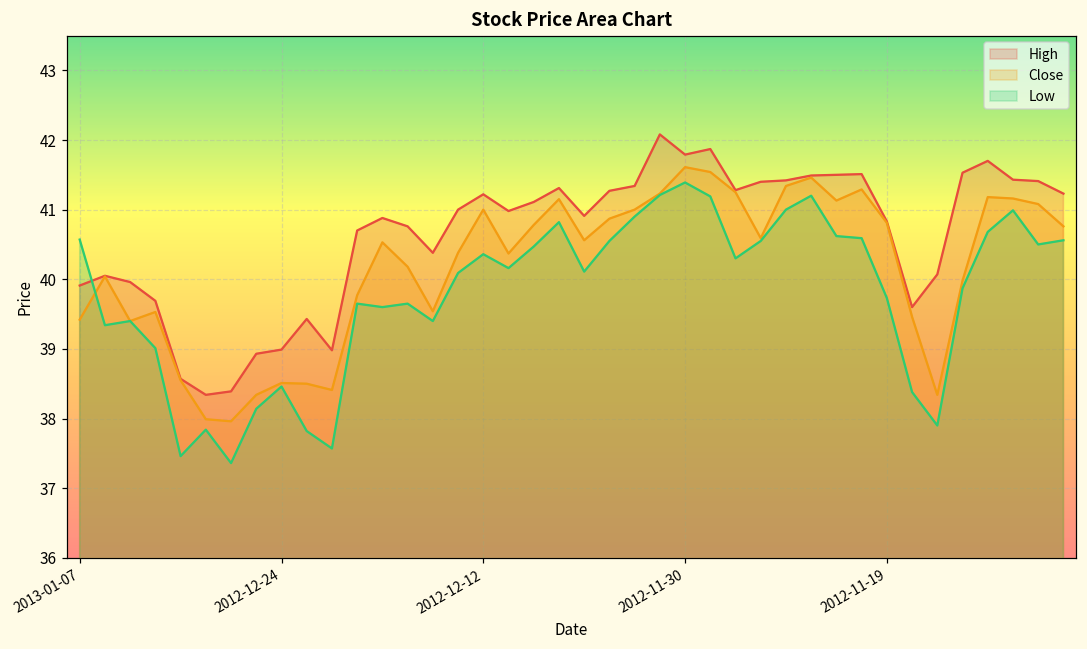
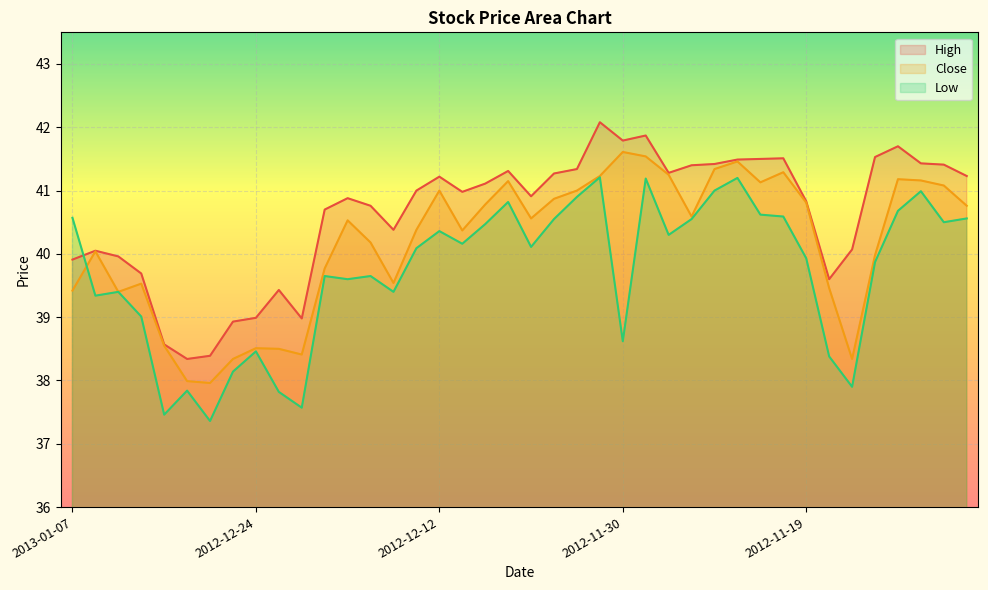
  {
    "Low": {
      "2013-01-07": 40.6,
      "2012-12-24": 38.5,
      "2012-12-12": 40.4,
-     "2012-11-30": 41.4,
-     "2012-11-19": 39.7
+     "2012-11-30": 38.6,
+     "2012-11-19": 39.9
    }
  }
